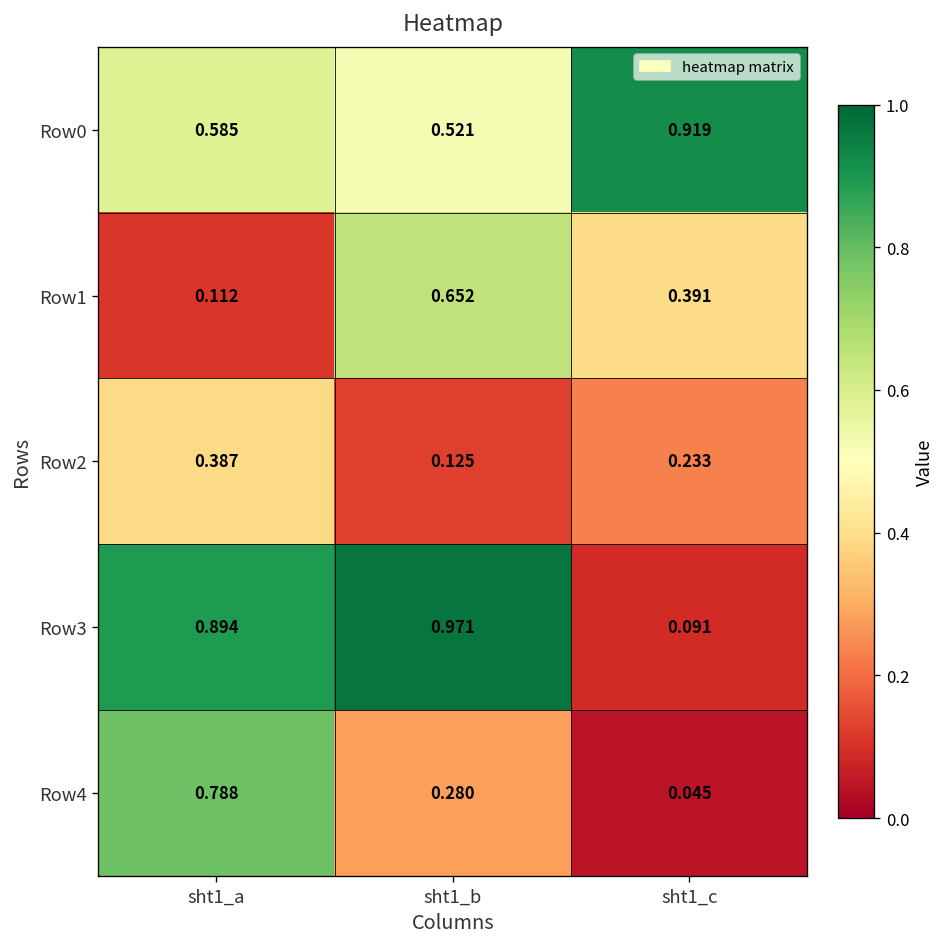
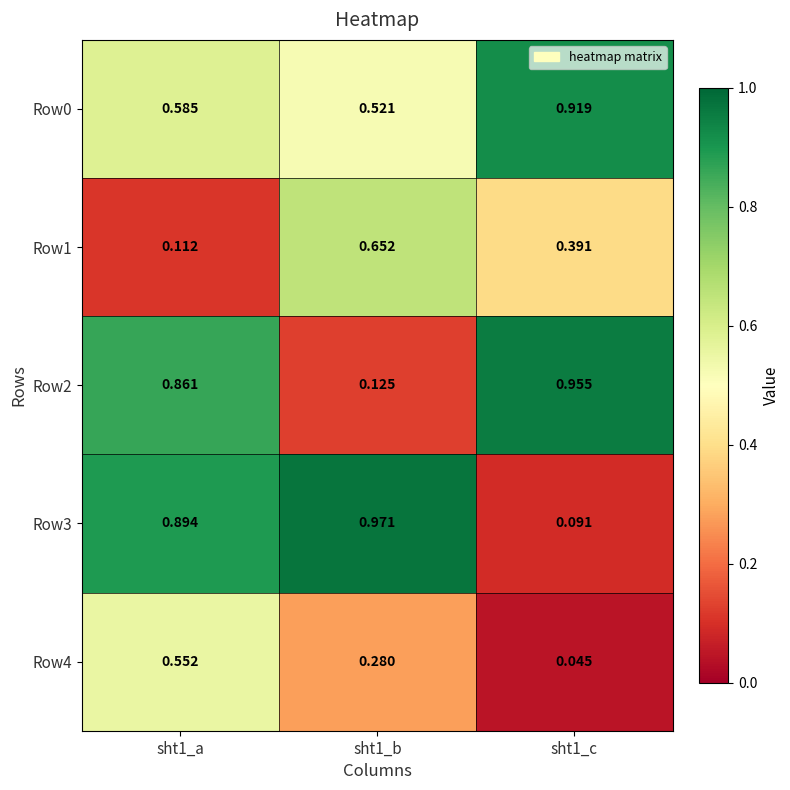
  {
    "Row0": {
      "sht1_a": 0.585,
      "sht1_b": 0.521,
      "sht1_c": 0.919
    },
    "Row1": {
      "sht1_a": 0.112,
      "sht1_b": 0.652,
      "sht1_c": 0.391
    },
    "Row2": {
-     "sht1_a": 0.387,
+     "sht1_a": 0.861,
      "sht1_b": 0.125,
-     "sht1_c": 0.233
+     "sht1_c": 0.955
    },
    "Row3": {
      "sht1_a": 0.894,
      "sht1_b": 0.971,
      "sht1_c": 0.091
    },
    "Row4": {
-     "sht1_a": 0.788,
+     "sht1_a": 0.552,
      "sht1_b": 0.280,
      "sht1_c": 0.045
    }
  }
